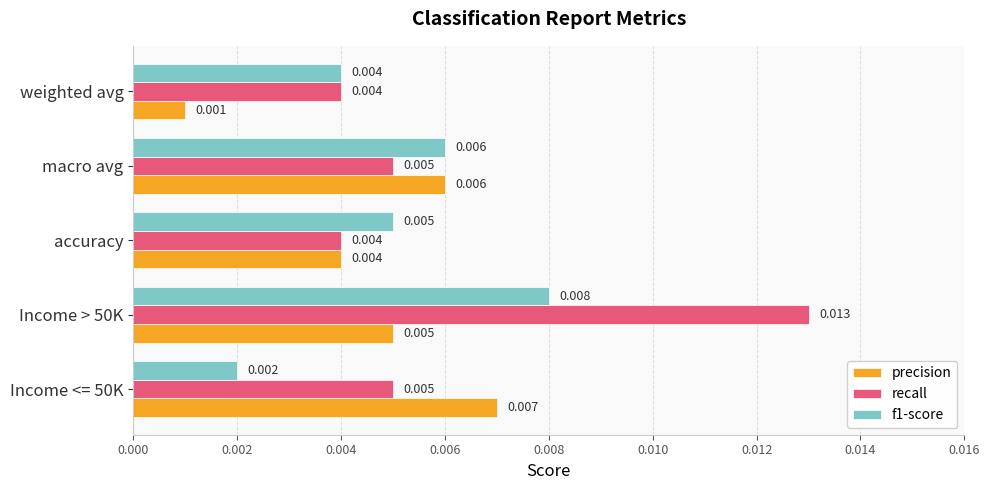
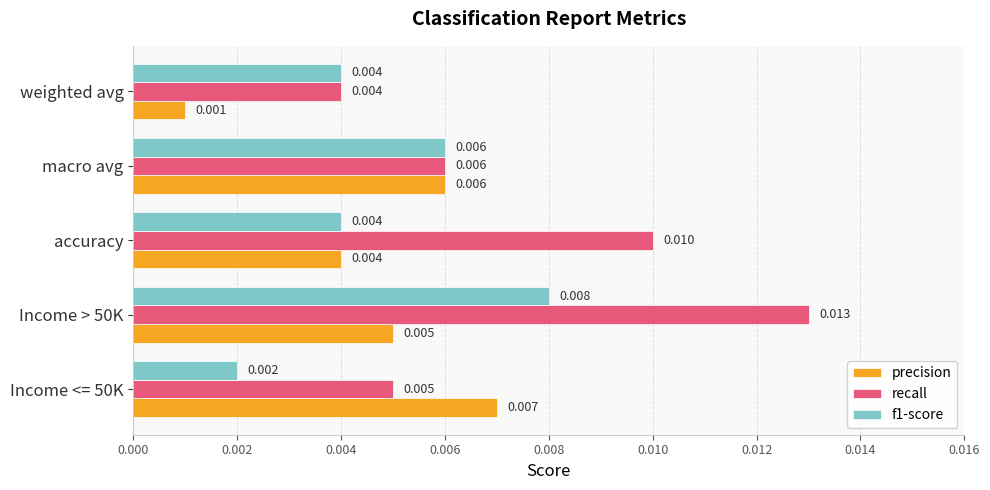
  {
    "precision": {
      "weighted avg": 0.001,
      "macro avg": 0.006,
      "accuracy": 0.004,
      "Income > 50K": 0.005,
      "Income <= 50K": 0.007
    },
    "recall": {
      "weighted avg": 0.004,
-     "macro avg": 0.005,
-     "accuracy": 0.004,
+     "macro avg": 0.006,
+     "accuracy": 0.010,
      "Income > 50K": 0.013,
      "Income <= 50K": 0.005
    },
    "f1-score": {
      "weighted avg": 0.004,
      "macro avg": 0.006,
-     "accuracy": 0.005,
+     "accuracy": 0.004,
      "Income > 50K": 0.008,
      "Income <= 50K": 0.002
    }
  }
